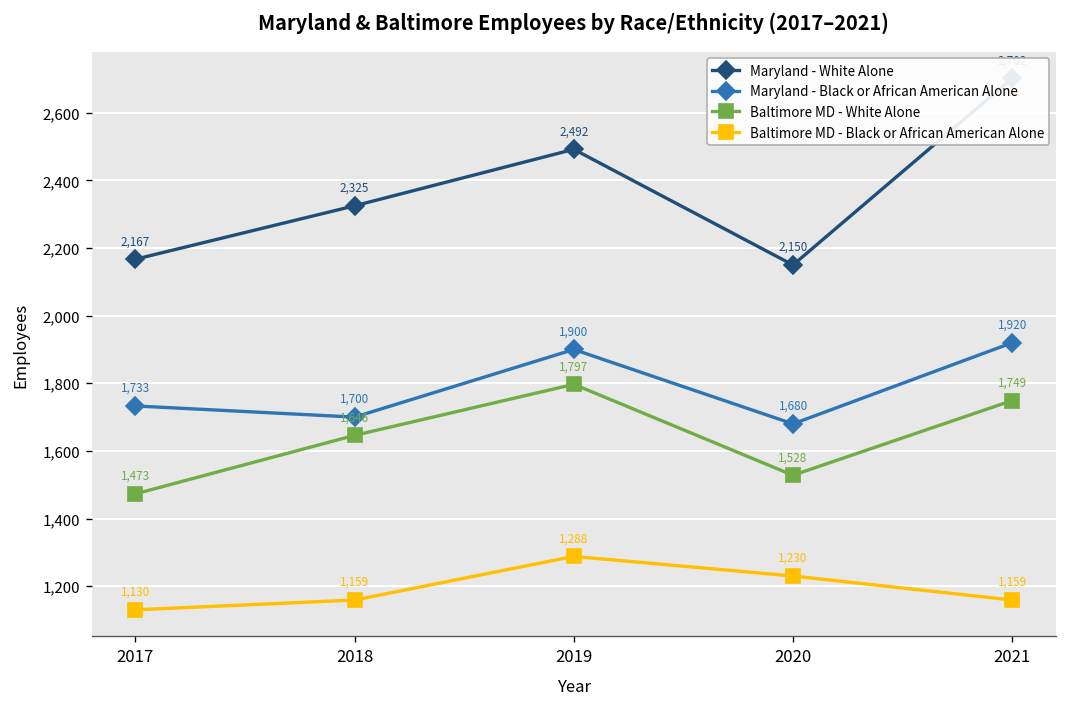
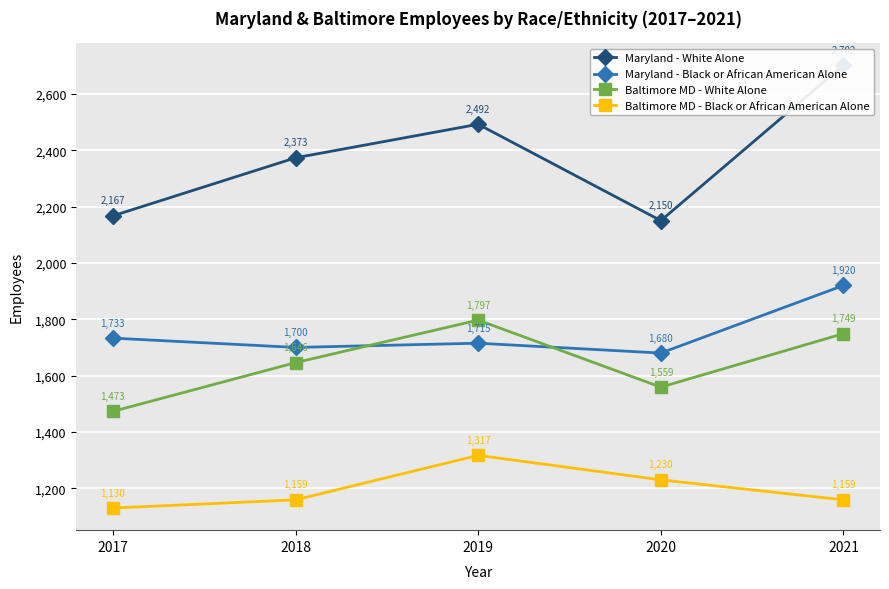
  {
    "Maryland - White Alone": {
      "2017": "2,167",
-     "2018": "2,325",
+     "2018": "2,373",
      "2019": "2,492",
      "2020": "2,150"
    },
    "Maryland - Black or African American Alone": {
      "2017": "1,733",
      "2018": "1,700",
-     "2019": "1,900",
+     "2019": "1,715",
      "2020": "1,680",
      "2021": "1,920"
    },
    "Baltimore MD - White Alone": {
      "2017": "1,473",
      "2019": "1,797",
-     "2020": "1,528",
+     "2020": "1,559",
      "2021": "1,749"
    },
    "Baltimore MD - Black or African American Alone": {
      "2017": "1,130",
      "2018": "1,159",
-     "2019": "1,288",
+     "2019": "1,317",
      "2020": "1,230",
      "2021": "1,159"
    }
  }
